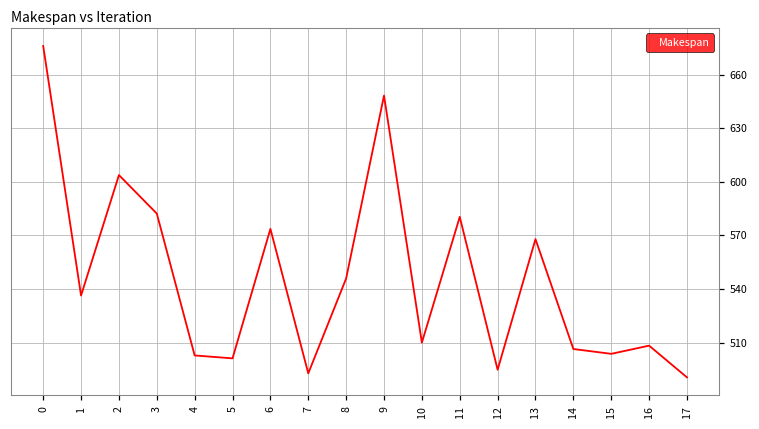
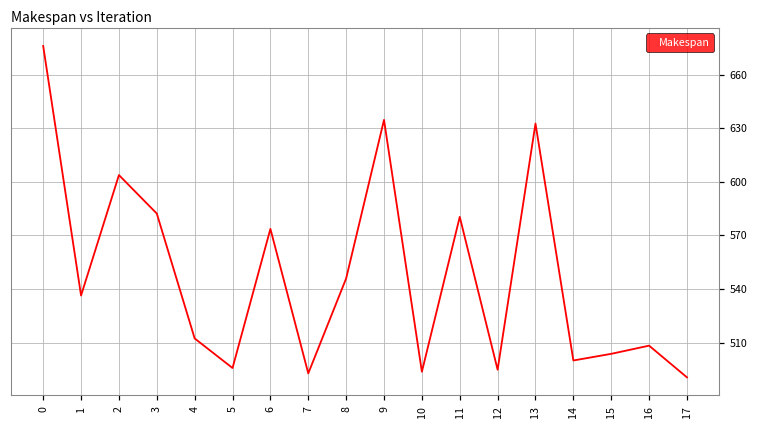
  {
    "0": 676,
    "1": 536,
    "2": 604,
    "3": 582,
-   "4": 503,
-   "5": 501,
+   "4": 512,
+   "5": 496,
    "6": 574,
    "7": 493,
    "8": 546,
-   "9": 648,
-   "10": 510,
+   "9": 635,
+   "10": 494,
    "11": 580,
    "12": 495,
-   "13": 568,
-   "14": 506,
+   "13": 633,
+   "14": 500,
    "15": 504,
    "16": 508,
    "17": 490
  }
